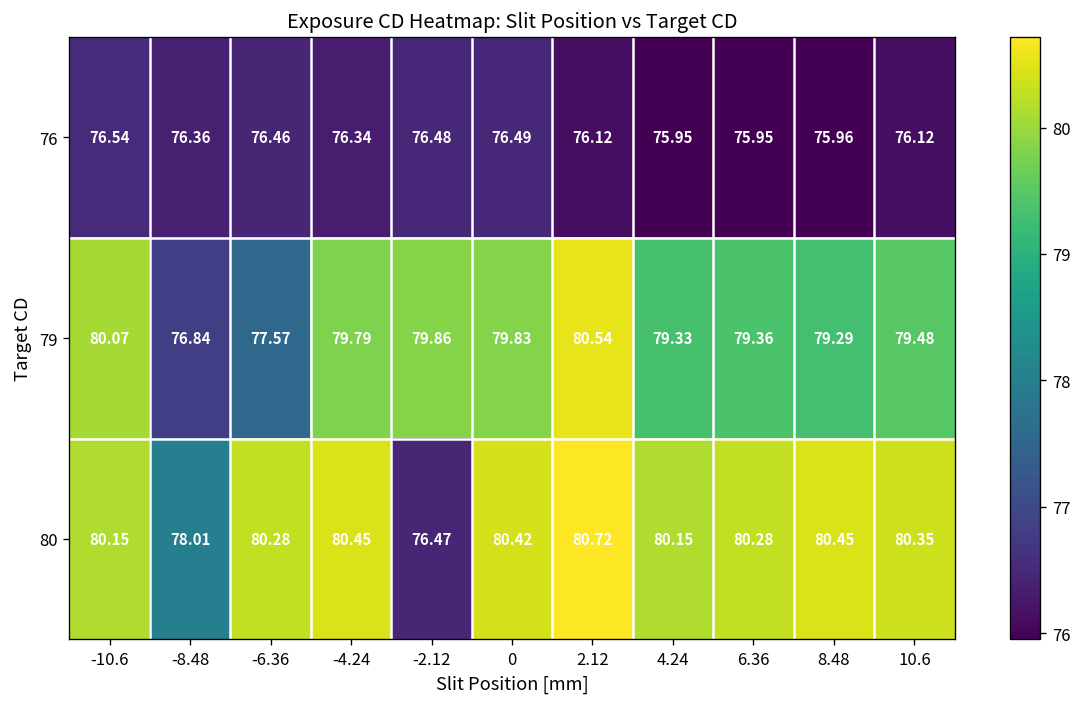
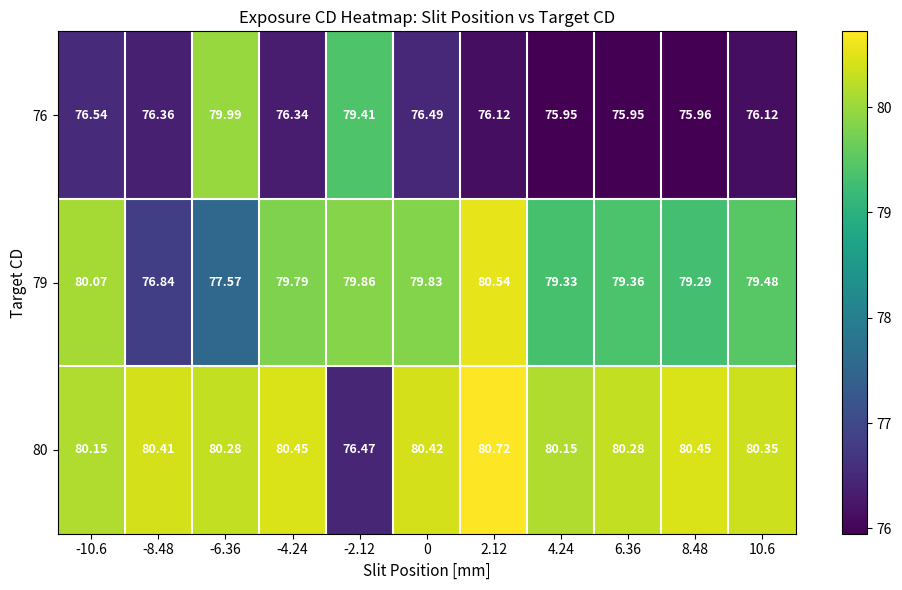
  {
    "76": {
      "-10.6": 76.54,
      "-8.48": 76.36,
-     "-6.36": 76.46,
+     "-6.36": 79.99,
      "-4.24": 76.34,
-     "-2.12": 76.48,
+     "-2.12": 79.41,
      "0": 76.49,
      "2.12": 76.12,
      "4.24": 75.95,
      "6.36": 75.95,
      "8.48": 75.96,
      "10.6": 76.12
    },
    "79": {
      "-10.6": 80.07,
      "-8.48": 76.84,
      "-6.36": 77.57,
      "-4.24": 79.79,
      "-2.12": 79.86,
      "0": 79.83,
      "2.12": 80.54,
      "4.24": 79.33,
      "6.36": 79.36,
      "8.48": 79.29,
      "10.6": 79.48
    },
    "80": {
      "-10.6": 80.15,
-     "-8.48": 78.01,
+     "-8.48": 80.41,
      "-6.36": 80.28,
      "-4.24": 80.45,
      "-2.12": 76.47,
      "0": 80.42,
      "2.12": 80.72,
      "4.24": 80.15,
      "6.36": 80.28,
      "8.48": 80.45,
      "10.6": 80.35
    }
  }
